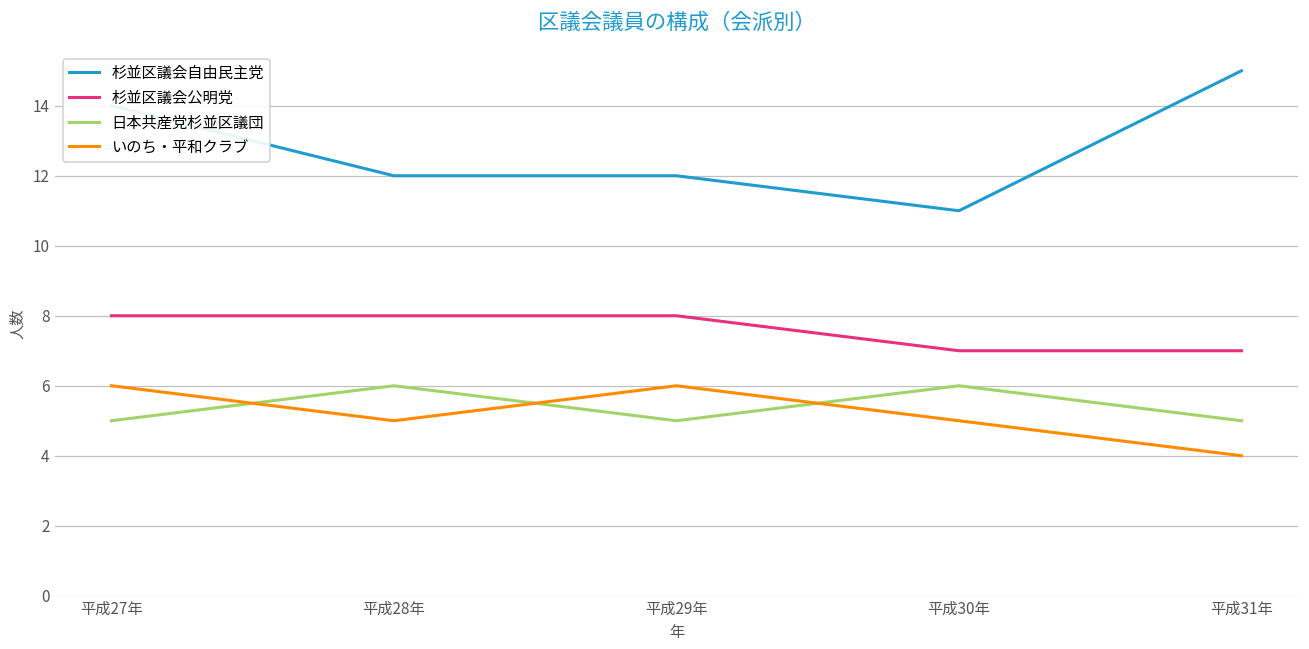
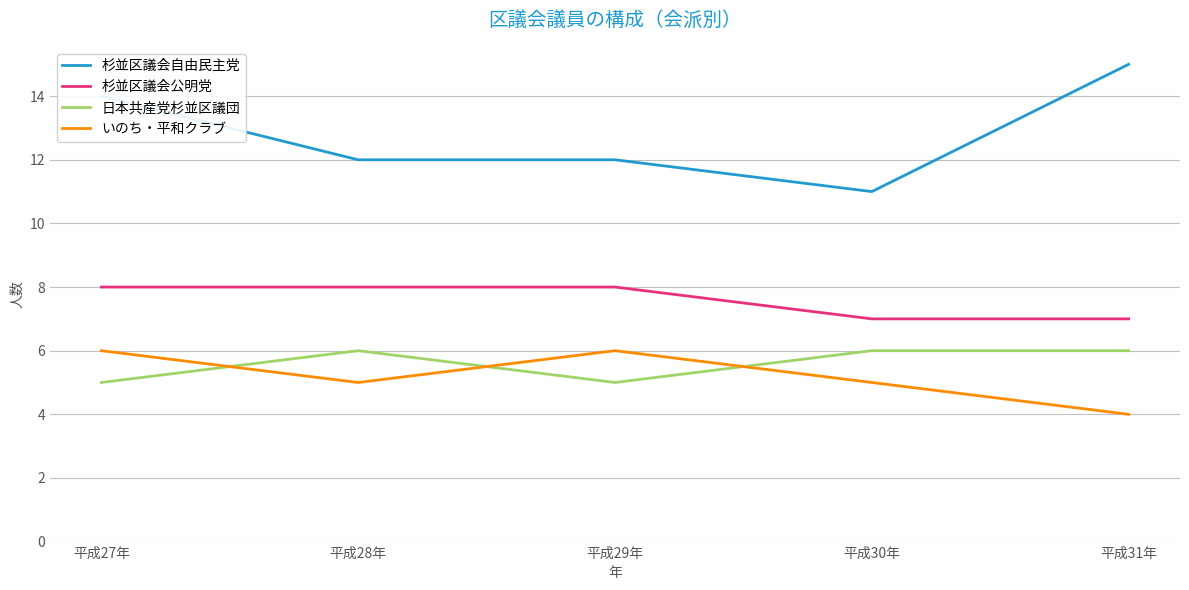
  {
    "杉並区議会自由民主党": {
      "平成28年": 12,
      "平成29年": 12,
      "平成30年": 11,
      "平成31年": 15
    },
    "杉並区議会公明党": {
      "平成27年": 8,
      "平成28年": 8,
      "平成29年": 8,
      "平成30年": 7,
      "平成31年": 7
    },
    "日本共産党杉並区議団": {
      "平成27年": 5,
      "平成28年": 6,
      "平成29年": 5,
      "平成30年": 6,
-     "平成31年": 5
+     "平成31年": 6
    },
    "いのち・平和クラブ": {
      "平成27年": 6,
      "平成28年": 5,
      "平成29年": 6,
      "平成30年": 5,
      "平成31年": 4
    }
  }
